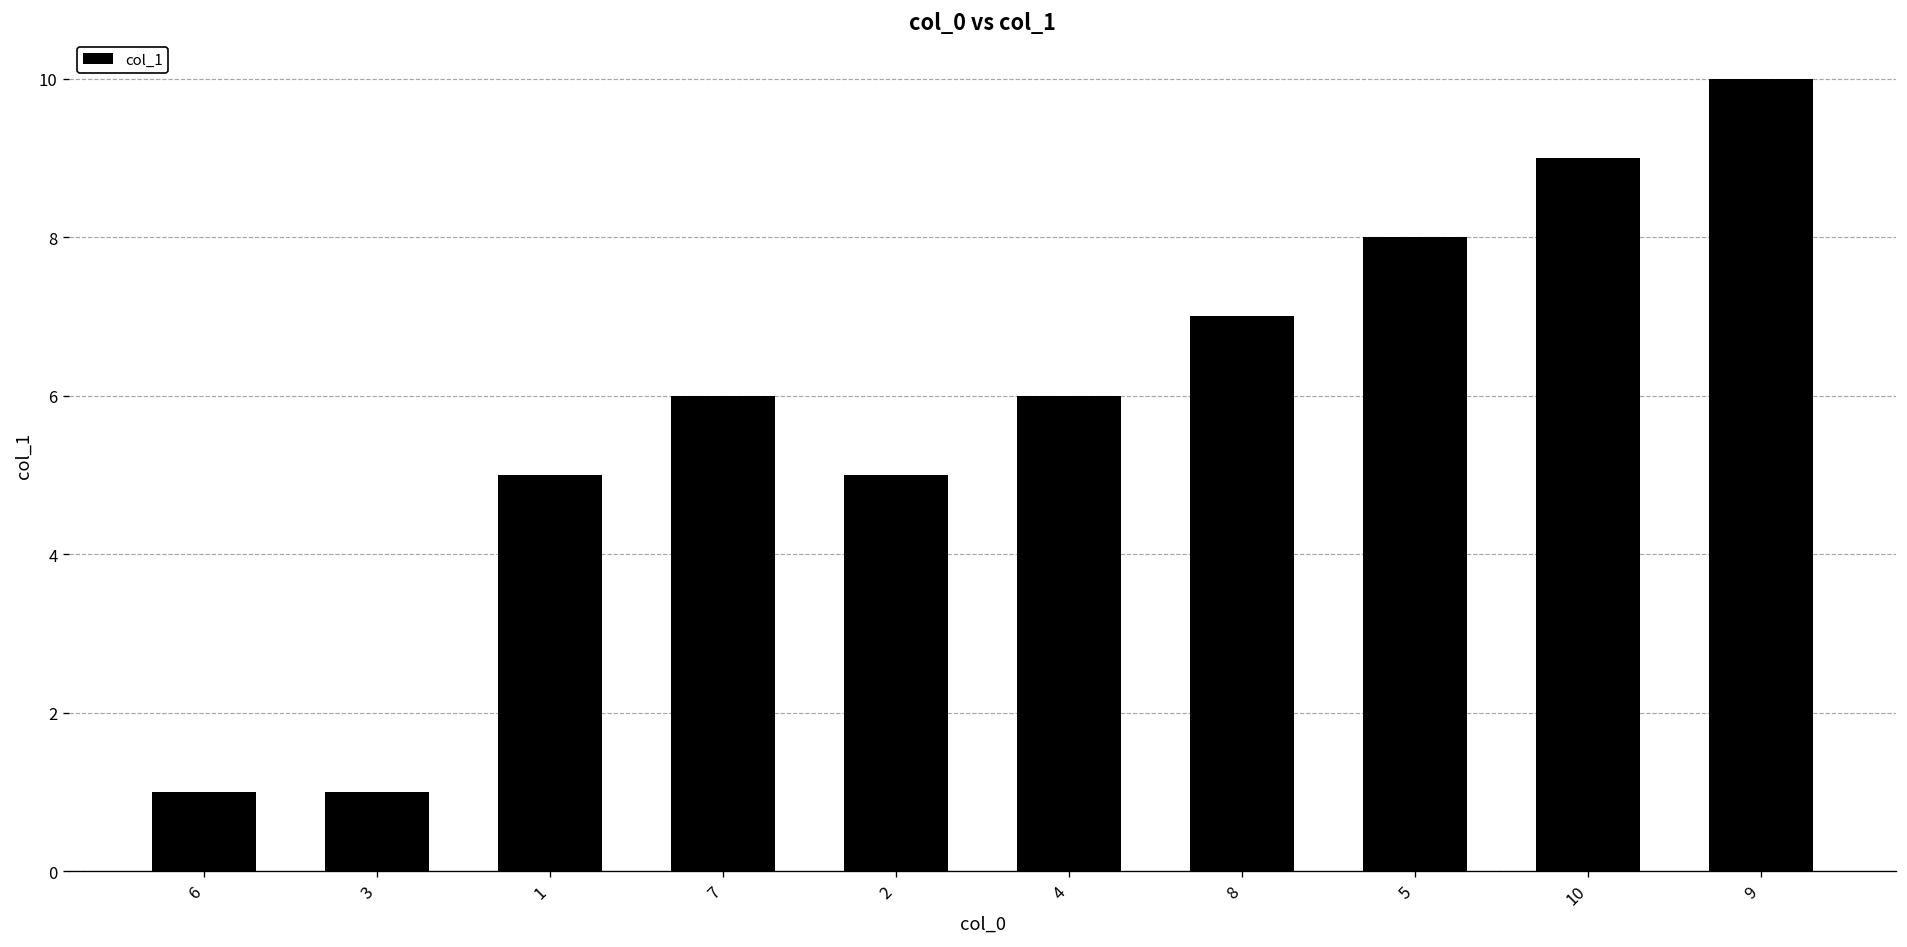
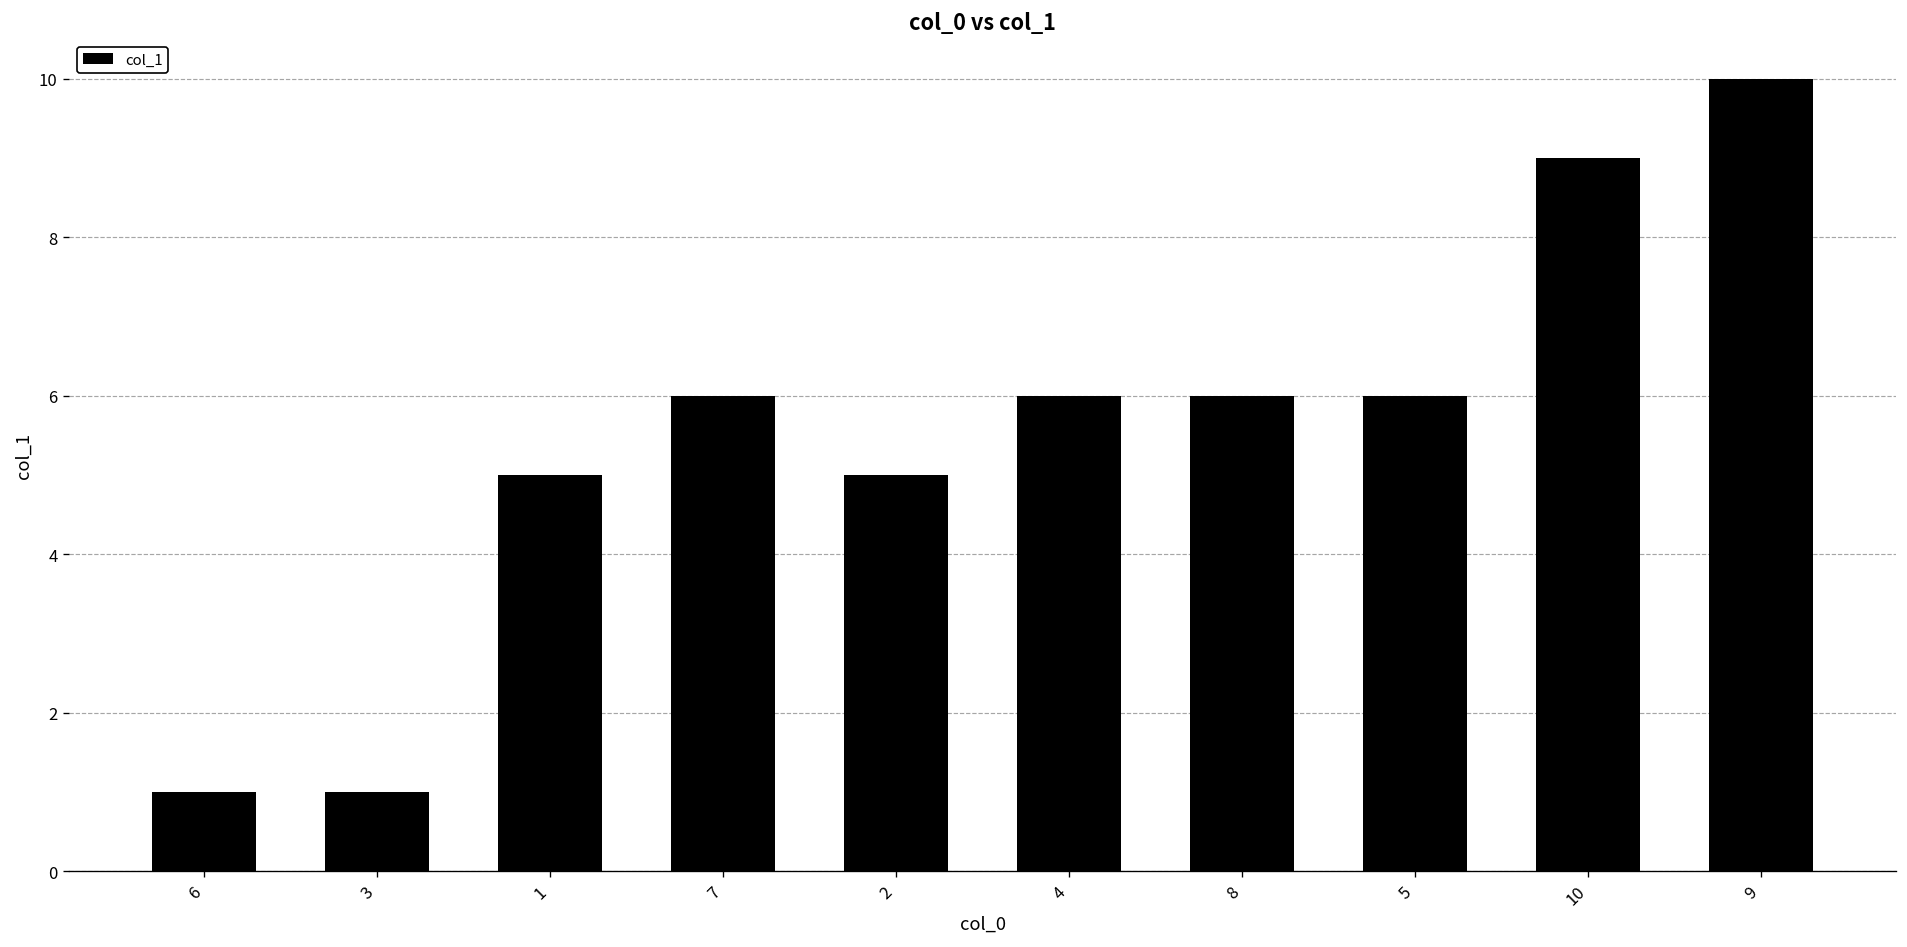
  {
    "6": 1,
    "3": 1,
    "1": 5,
    "7": 6,
    "2": 5,
    "4": 6,
-   "8": 7,
-   "5": 8,
+   "8": 6,
+   "5": 6,
    "10": 9,
    "9": 10
  }
